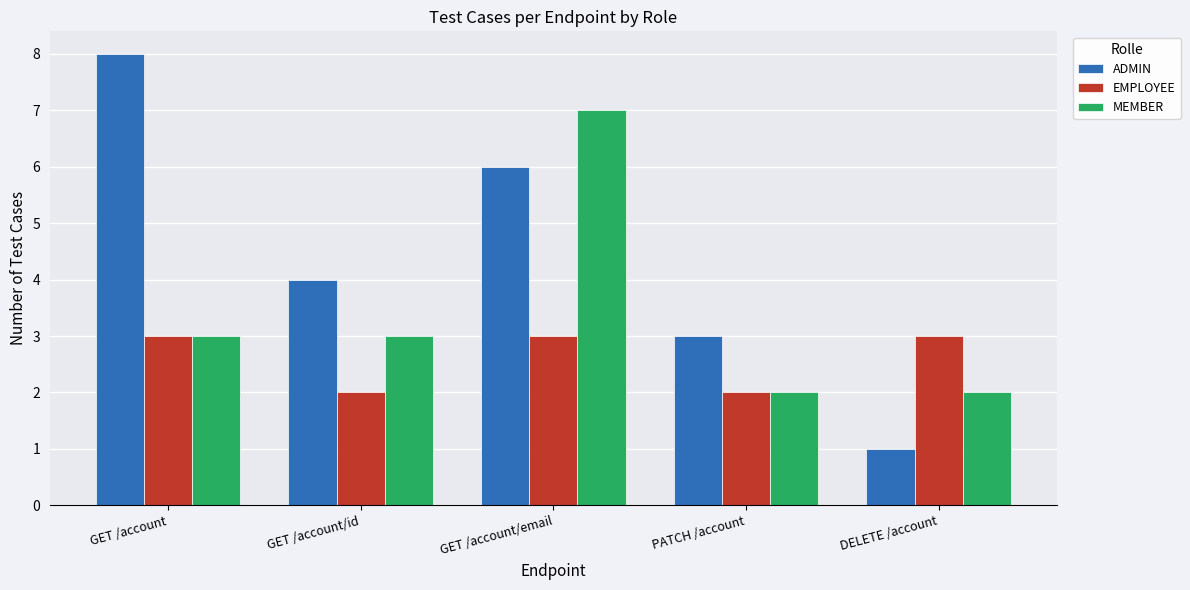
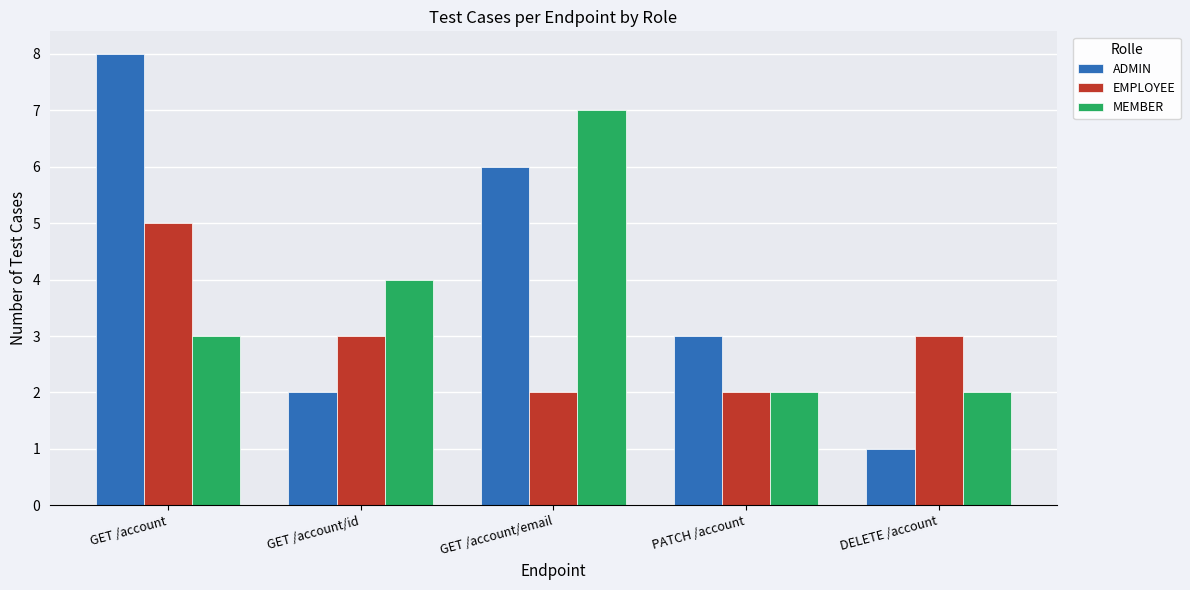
  {
    "ADMIN": {
      "GET /account": 8,
-     "GET /account/id": 4,
+     "GET /account/id": 2,
      "GET /account/email": 6,
      "PATCH /account": 3,
      "DELETE /account": 1
    },
    "EMPLOYEE": {
-     "GET /account": 3,
-     "GET /account/id": 2,
-     "GET /account/email": 3,
+     "GET /account": 5,
+     "GET /account/id": 3,
+     "GET /account/email": 2,
      "PATCH /account": 2,
      "DELETE /account": 3
    },
    "MEMBER": {
      "GET /account": 3,
-     "GET /account/id": 3,
+     "GET /account/id": 4,
      "GET /account/email": 7,
      "PATCH /account": 2,
      "DELETE /account": 2
    }
  }
